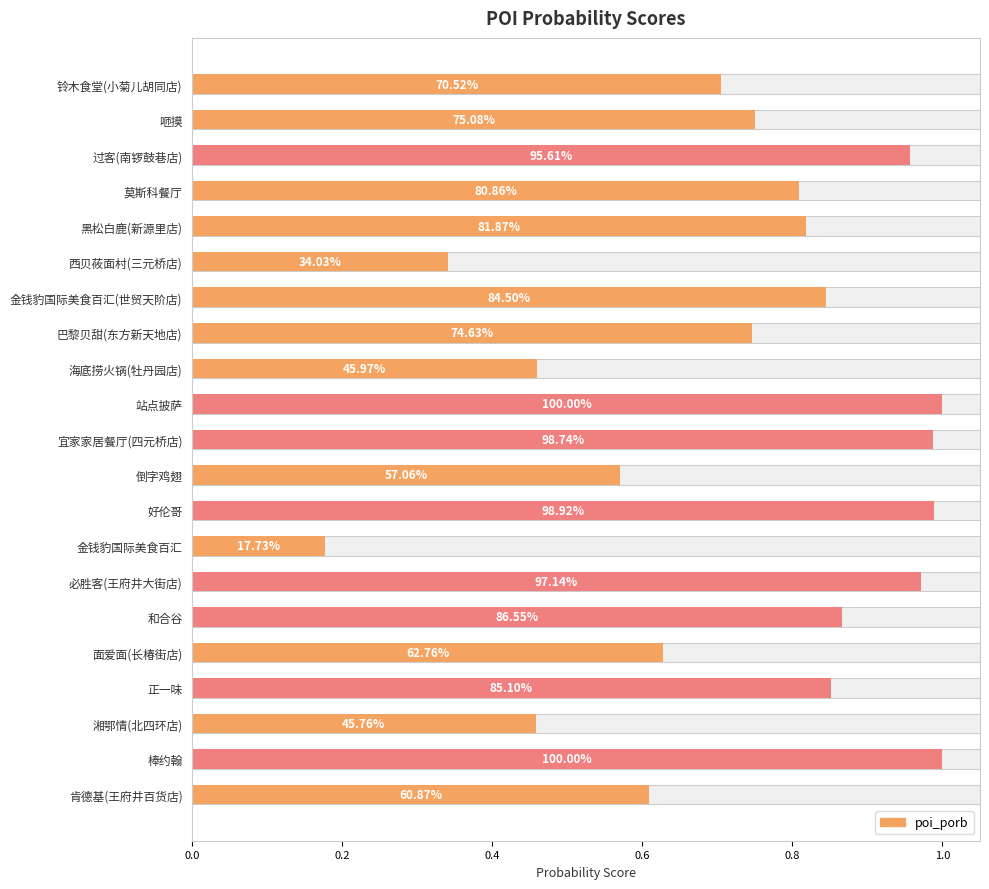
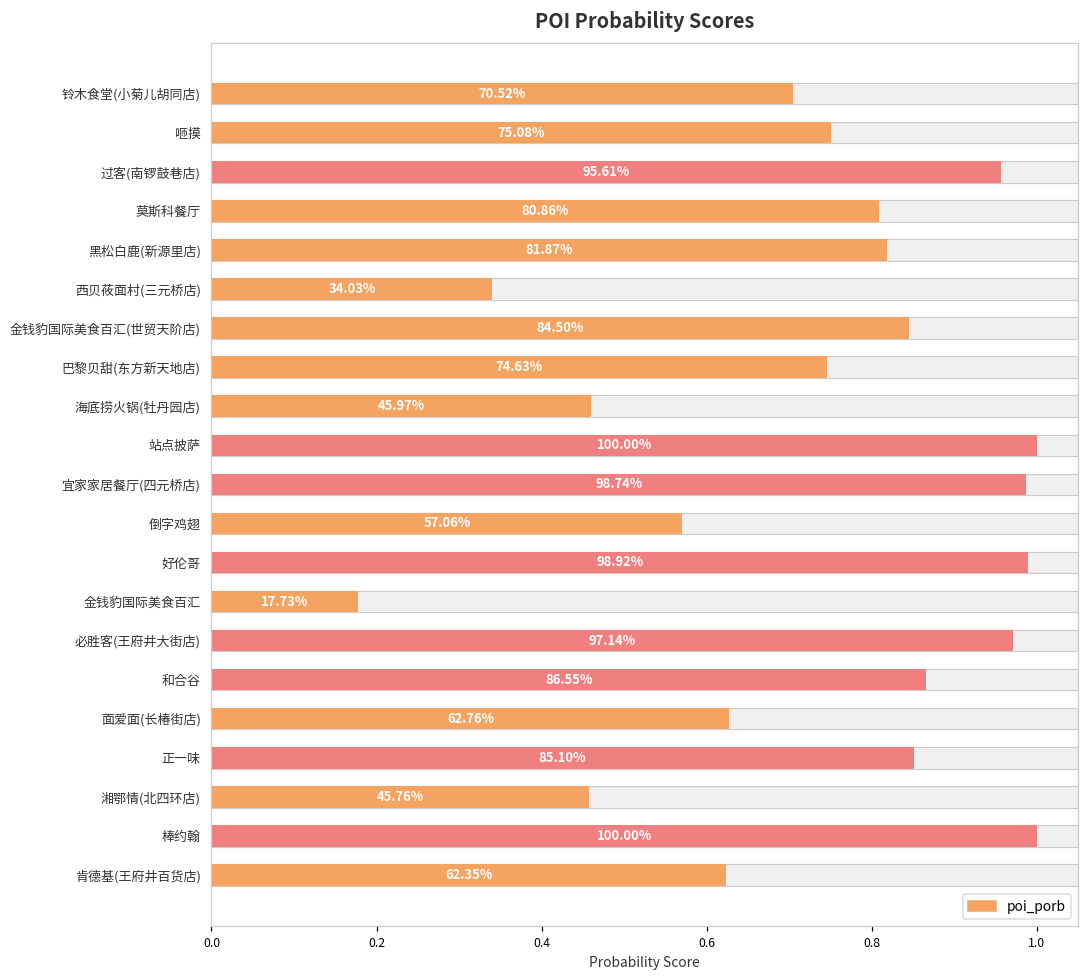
  {
    "poi_porb": {
-     "肯德基(王府井百货店)": "60.87%"
+     "肯德基(王府井百货店)": "62.35%"
    }
  }
